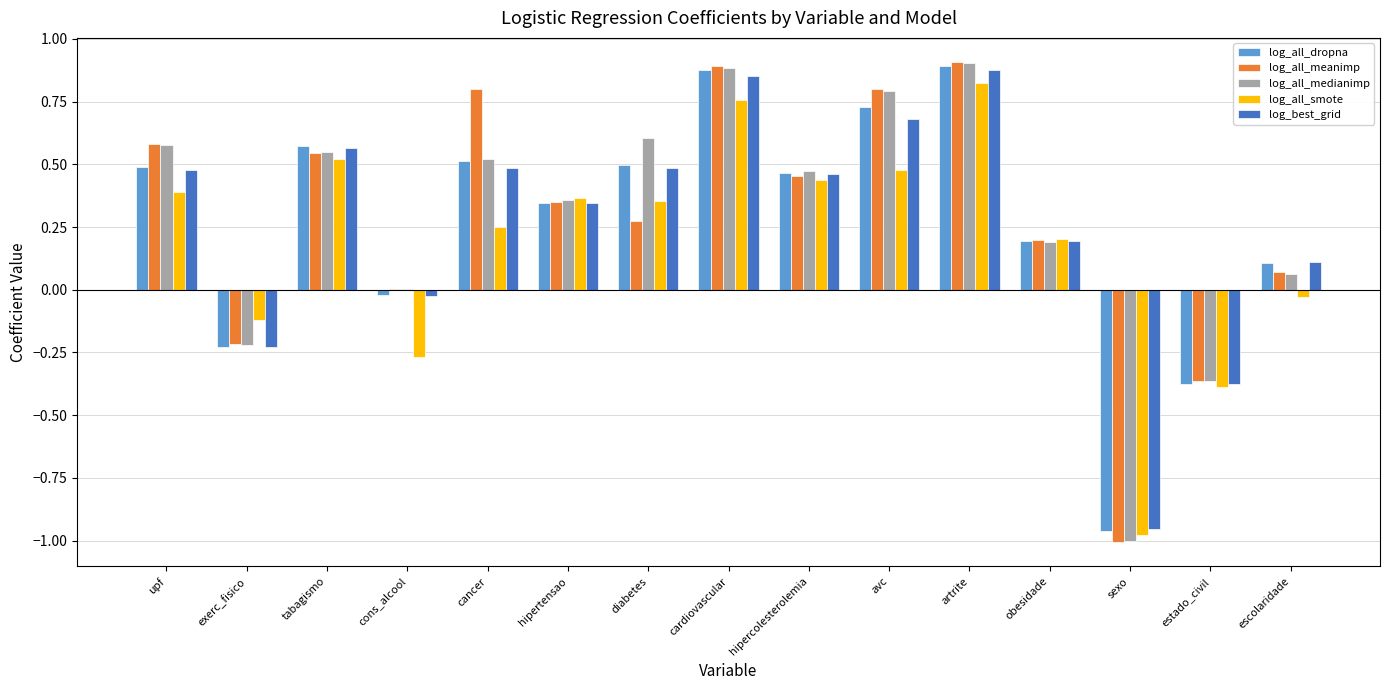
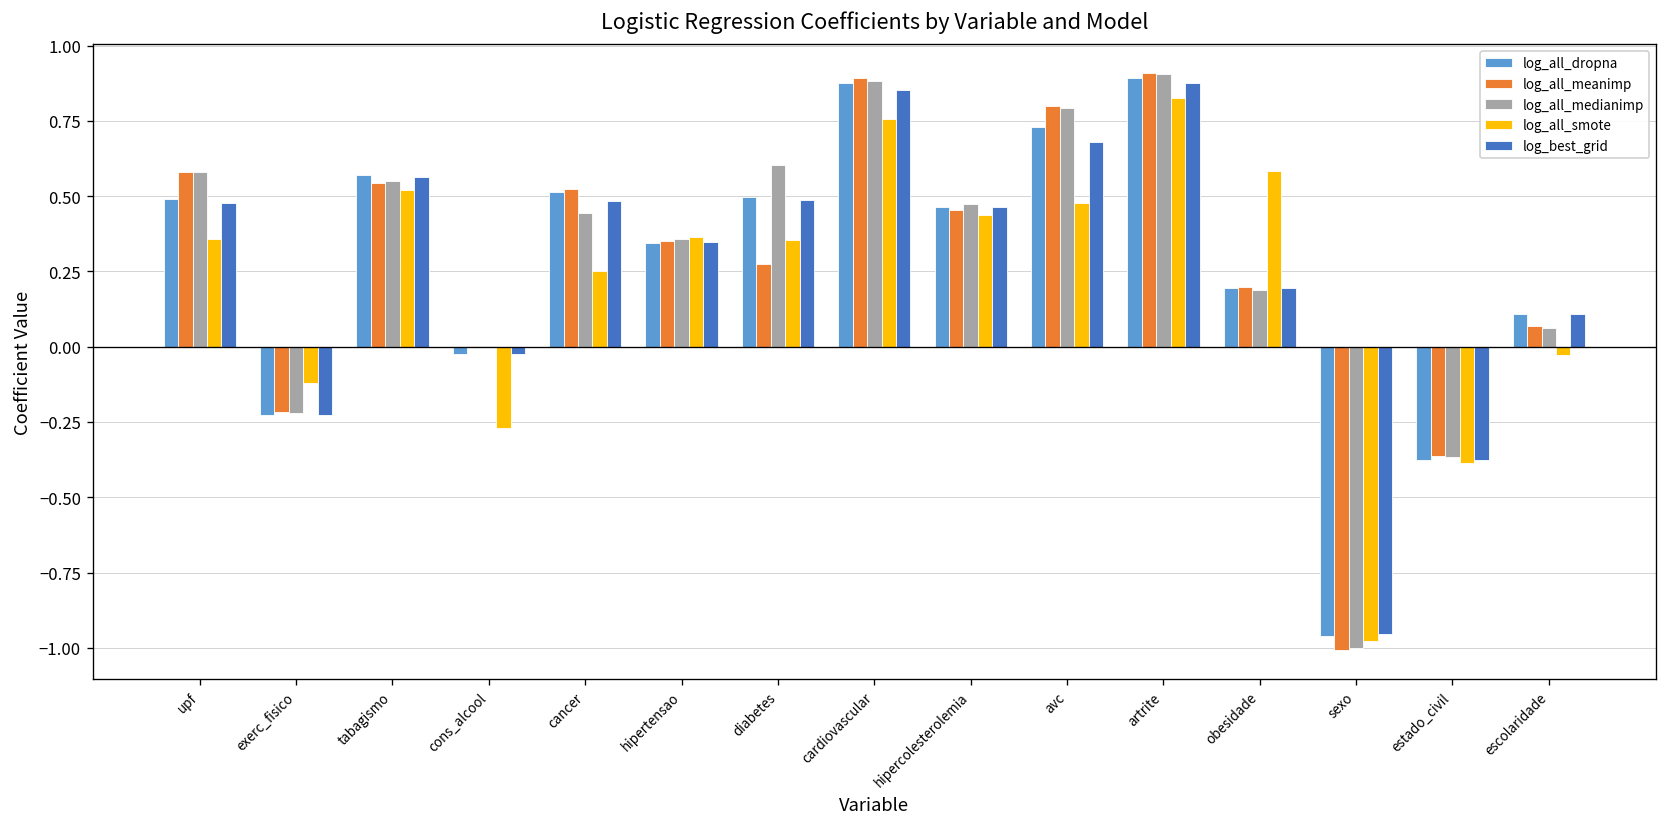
  {
    "log_all_meanimp": {
      "upf": 0.58,
      "exerc_fisico": -0.22,
      "tabagismo": 0.54,
-     "cancer": 0.80,
+     "cancer": 0.52,
      "hipertensao": 0.35,
      "diabetes": 0.27,
      "cardiovascular": 0.89,
      "hipercolesterolemia": 0.45,
      "avc": 0.80,
      "artrite": 0.91,
      "obesidade": 0.20,
      "sexo": -1.01,
      "estado_civil": -0.36,
      "escolaridade": 0.07
    },
    "log_all_medianimp": {
      "upf": 0.58,
      "exerc_fisico": -0.22,
      "tabagismo": 0.55,
-     "cancer": 0.52,
+     "cancer": 0.44,
      "hipertensao": 0.36,
      "diabetes": 0.60,
      "cardiovascular": 0.88,
      "hipercolesterolemia": 0.47,
      "avc": 0.79,
      "artrite": 0.90,
      "obesidade": 0.19,
      "sexo": -1.00,
      "estado_civil": -0.37,
      "escolaridade": 0.06
    },
    "log_all_smote": {
-     "upf": 0.39,
+     "upf": 0.36,
      "exerc_fisico": -0.12,
      "tabagismo": 0.52,
      "cons_alcool": -0.27,
      "cancer": 0.25,
      "hipertensao": 0.37,
      "diabetes": 0.35,
      "cardiovascular": 0.76,
      "hipercolesterolemia": 0.44,
      "avc": 0.48,
      "artrite": 0.83,
-     "obesidade": 0.20,
+     "obesidade": 0.58,
      "sexo": -0.98,
      "estado_civil": -0.39,
      "escolaridade": -0.03
    }
  }
